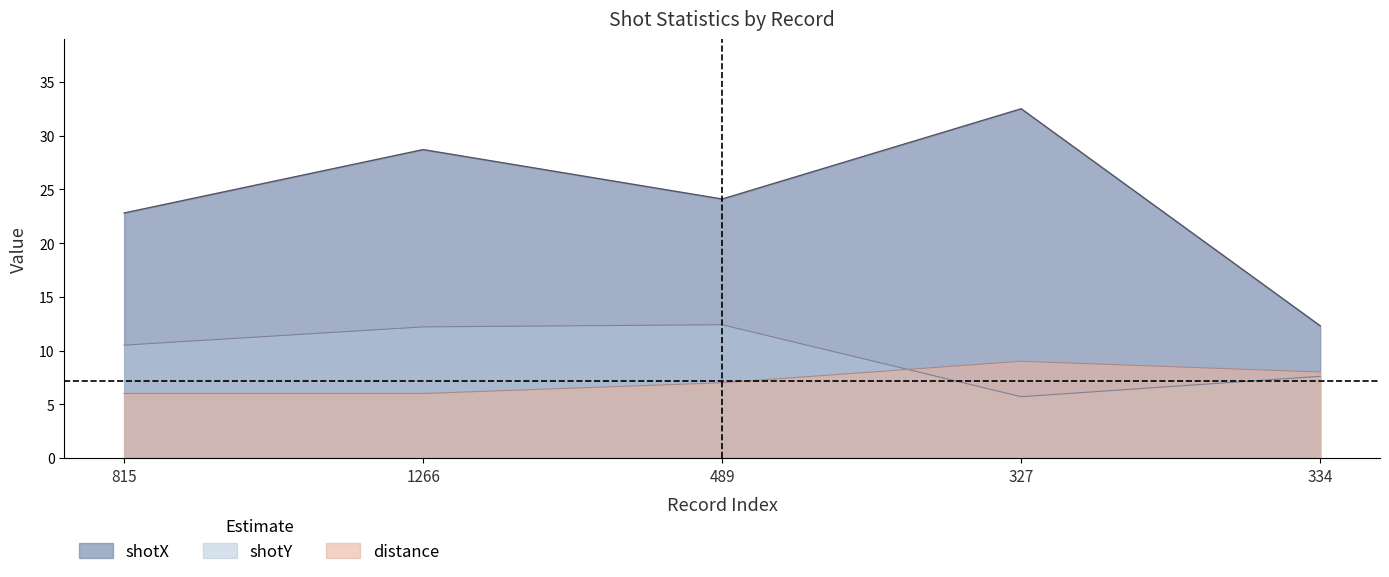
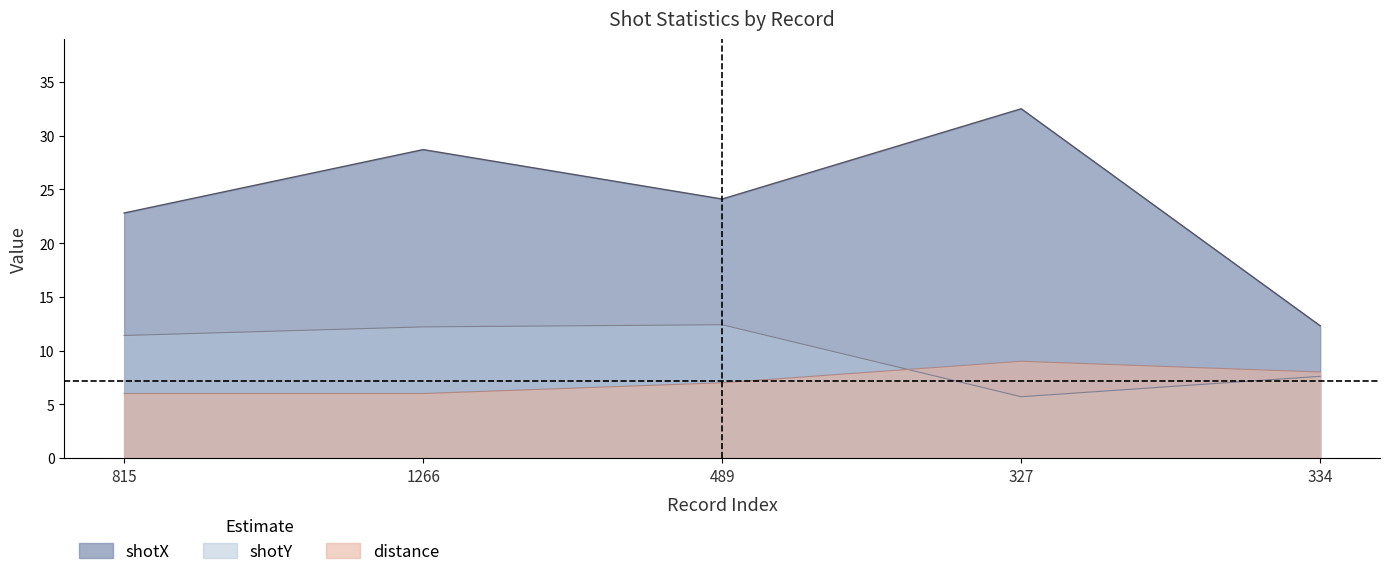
  {
    "shotX": {
      "815": 22.8,
      "1266": 28.7,
      "489": 24.1,
      "327": 32.5,
      "334": 12.3
    },
    "shotY": {
-     "815": 10.5,
+     "815": 11.4,
      "1266": 12.2,
      "489": 12.4,
      "327": 5.7,
      "334": 7.6
    },
    "distance": {
      "815": 6.0,
      "1266": 6.0,
      "489": 7.0,
      "327": 9.0,
      "334": 8.0
    }
  }
